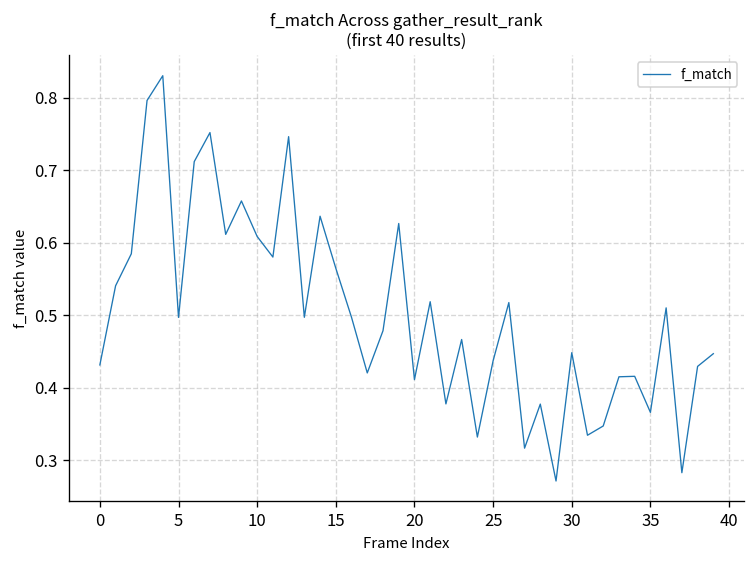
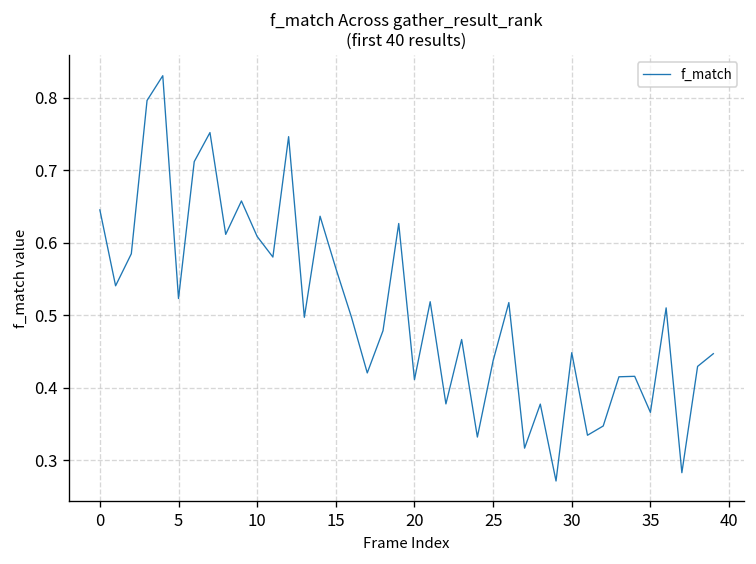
  {
-   "0": 0.43,
-   "5": 0.50,
+   "0": 0.65,
+   "5": 0.52,
    "10": 0.61,
    "15": 0.56,
    "20": 0.41,
    "25": 0.44,
    "30": 0.45,
    "35": 0.37
  }
